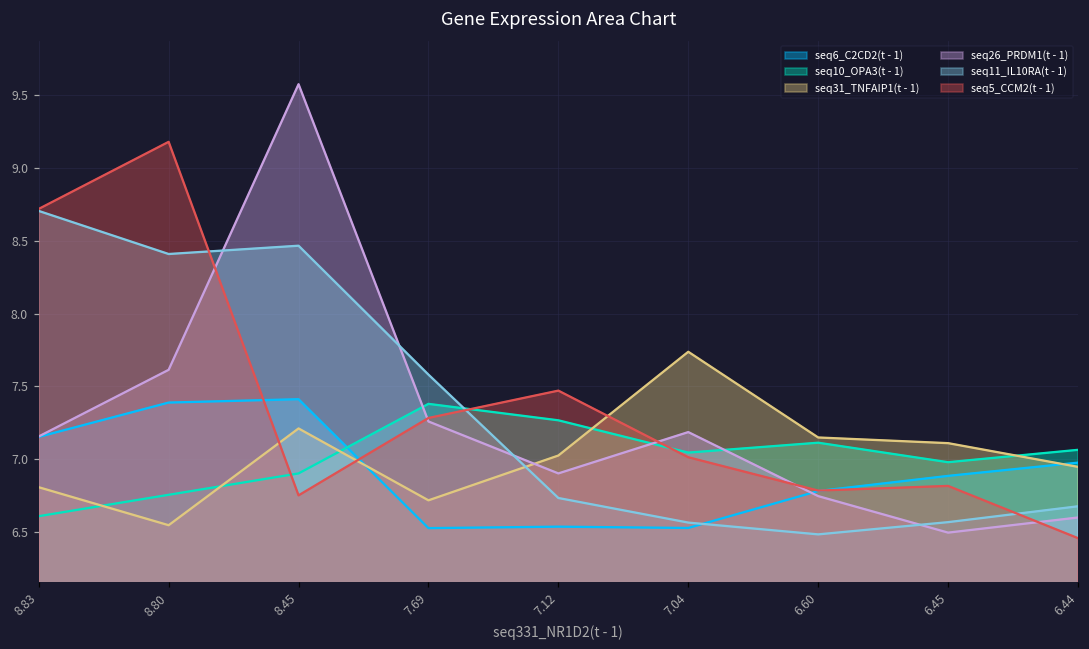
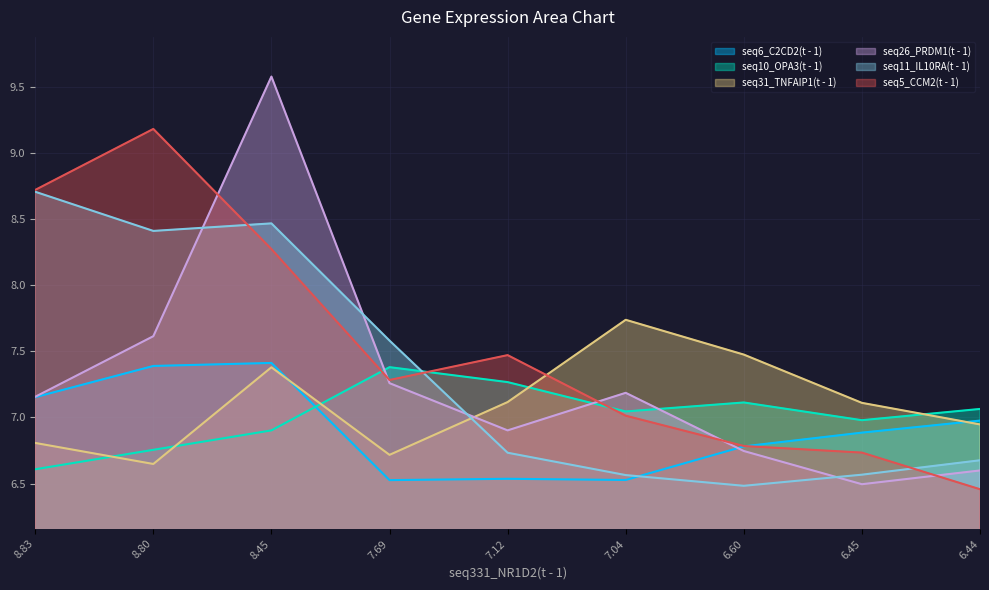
  {
    "seq31_TNFAIP1(t - 1)": {
      "8.83": 6.81,
-     "8.80": 6.55,
-     "8.45": 7.21,
+     "8.80": 6.65,
+     "8.45": 7.38,
      "7.69": 6.72,
-     "7.12": 7.03,
+     "7.12": 7.12,
      "7.04": 7.74,
-     "6.60": 7.15,
+     "6.60": 7.48,
      "6.45": 7.11,
      "6.44": 6.95
    },
    "seq5_CCM2(t - 1)": {
      "8.80": 9.18,
-     "8.45": 6.75,
+     "8.45": 8.27,
      "7.69": 7.28,
      "7.12": 7.47,
      "7.04": 7.01,
-     "6.45": 6.82,
+     "6.45": 6.73,
      "6.44": 6.46
    }
  }
